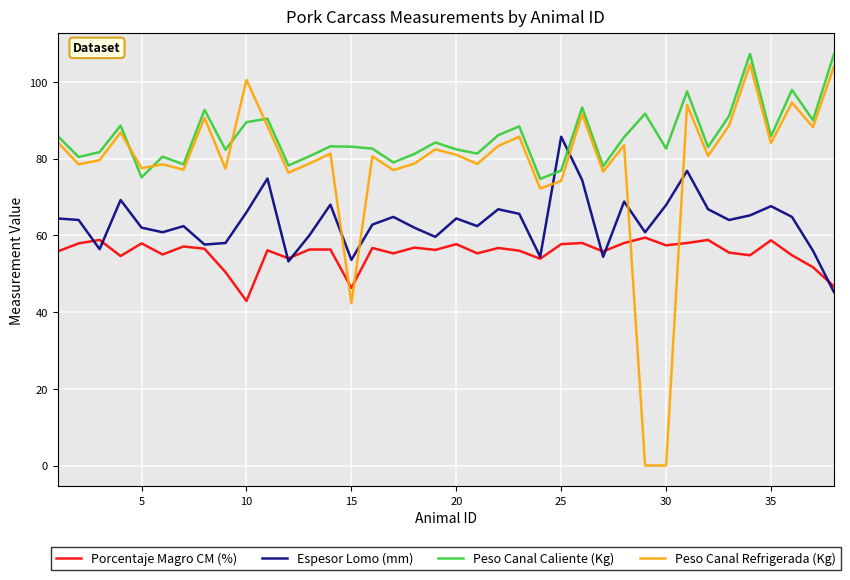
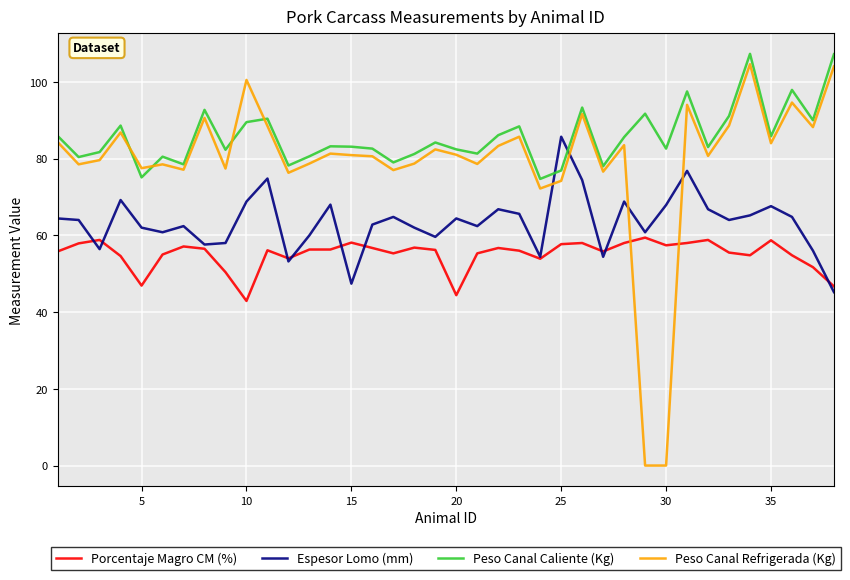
  {
    "Porcentaje Magro CM (%)": {
-     "5": 58,
+     "5": 47,
      "10": 43,
-     "15": 46,
-     "20": 58,
+     "15": 58,
+     "20": 44,
      "25": 58,
      "30": 57,
      "35": 59
    },
    "Espesor Lomo (mm)": {
      "5": 62,
-     "10": 66,
-     "15": 54,
+     "10": 69,
+     "15": 47,
      "20": 64,
      "25": 86,
      "30": 68,
      "35": 68
    },
    "Peso Canal Caliente (Kg)": {
      "5": 75,
      "10": 90,
      "15": 83,
      "20": 82,
      "25": 77,
      "30": 83,
      "35": 86
    },
    "Peso Canal Refrigerada (Kg)": {
      "5": 78,
      "10": 101,
-     "15": 42,
+     "15": 81,
      "20": 81,
      "25": 74,
      "30": 0,
      "35": 84
    }
  }
